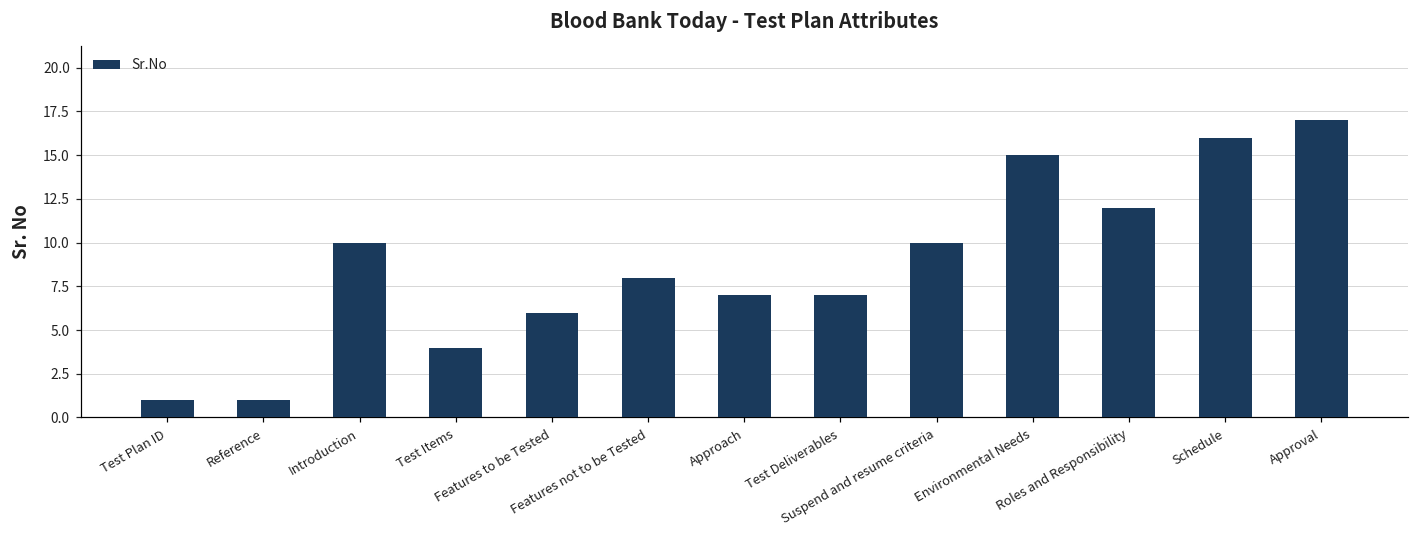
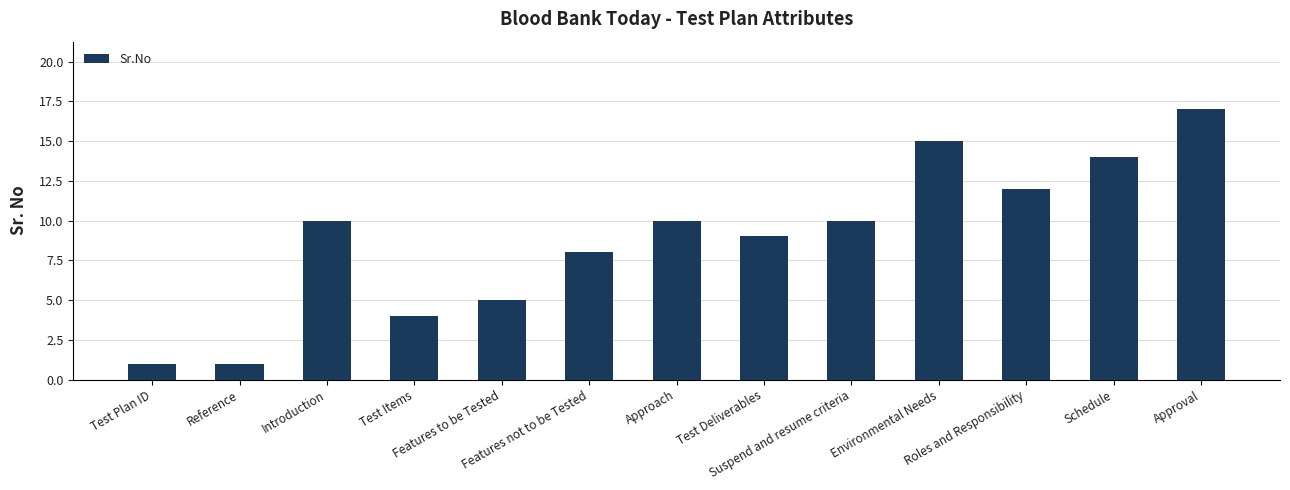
  {
    "Test Plan ID": 1,
    "Reference": 1,
    "Introduction": 10,
    "Test Items": 4,
-   "Features to be Tested": 6,
+   "Features to be Tested": 5,
    "Features not to be Tested": 8,
-   "Approach": 7,
-   "Test Deliverables": 7,
+   "Approach": 10,
+   "Test Deliverables": 9,
    "Suspend and resume criteria": 10,
    "Environmental Needs": 15,
    "Roles and Responsibility": 12,
-   "Schedule": 16,
+   "Schedule": 14,
    "Approval": 17
  }
